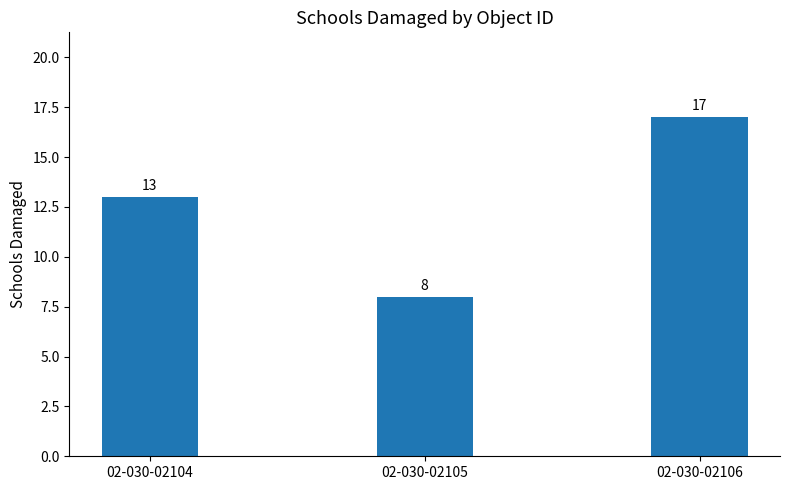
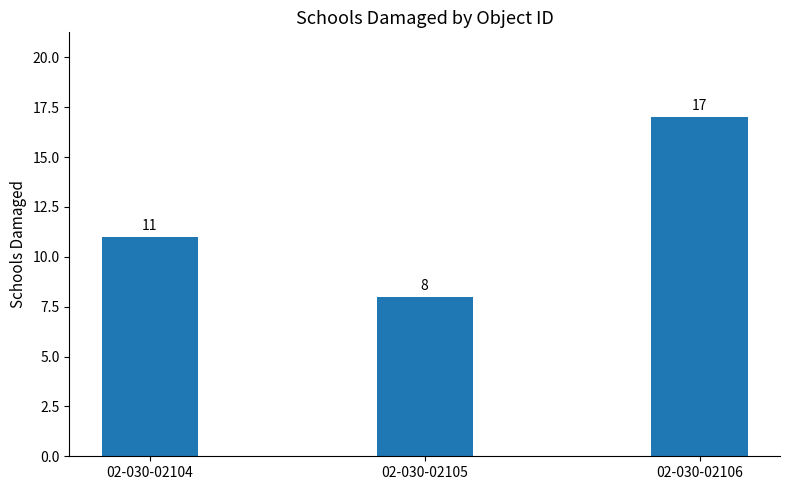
  {
-   "02-030-02104": 13,
+   "02-030-02104": 11,
    "02-030-02105": 8,
    "02-030-02106": 17
  }
